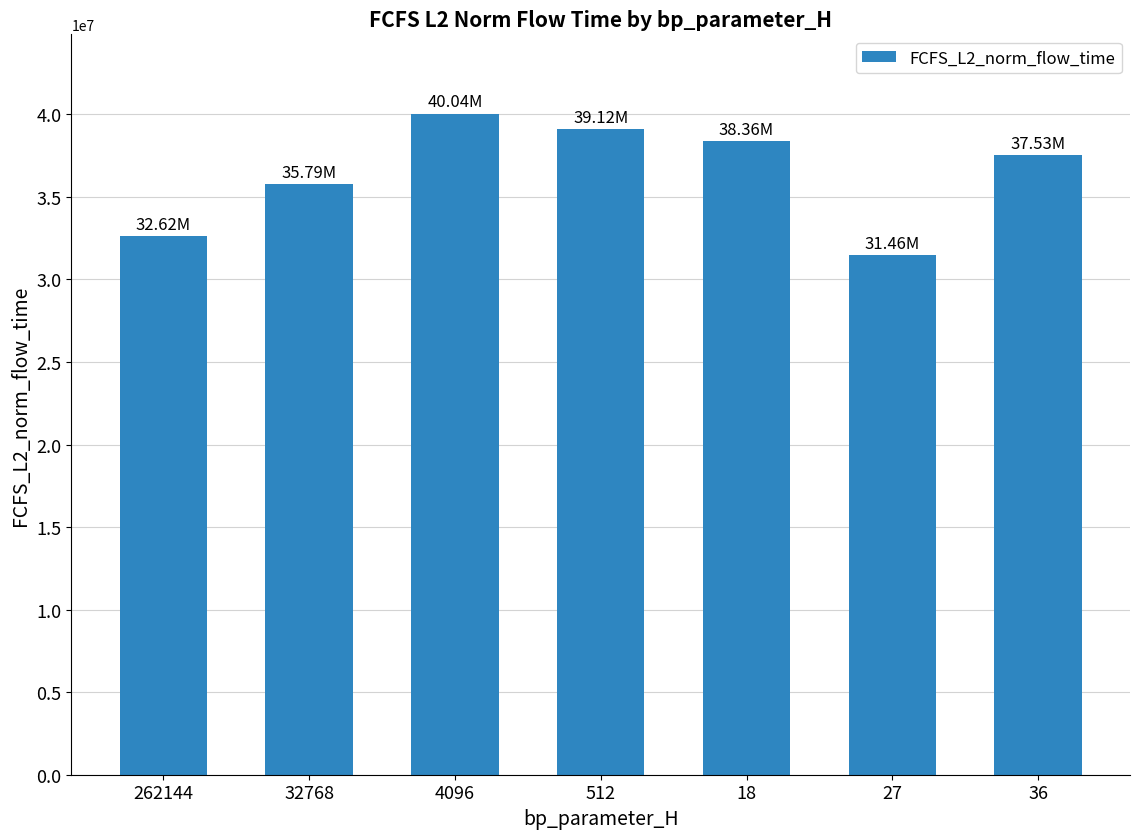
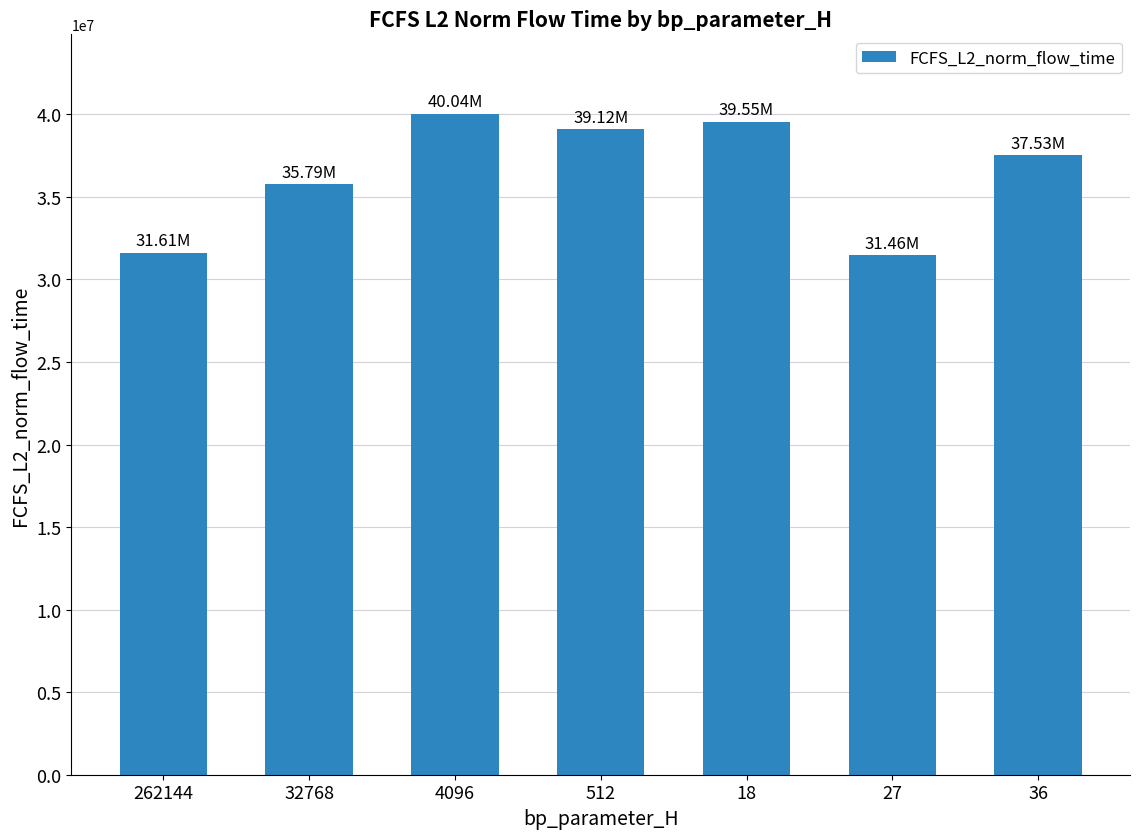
  {
-   "262144": "32.62M",
+   "262144": "31.61M",
    "32768": "35.79M",
    "4096": "40.04M",
    "512": "39.12M",
-   "18": "38.36M",
+   "18": "39.55M",
    "27": "31.46M",
    "36": "37.53M"
  }
